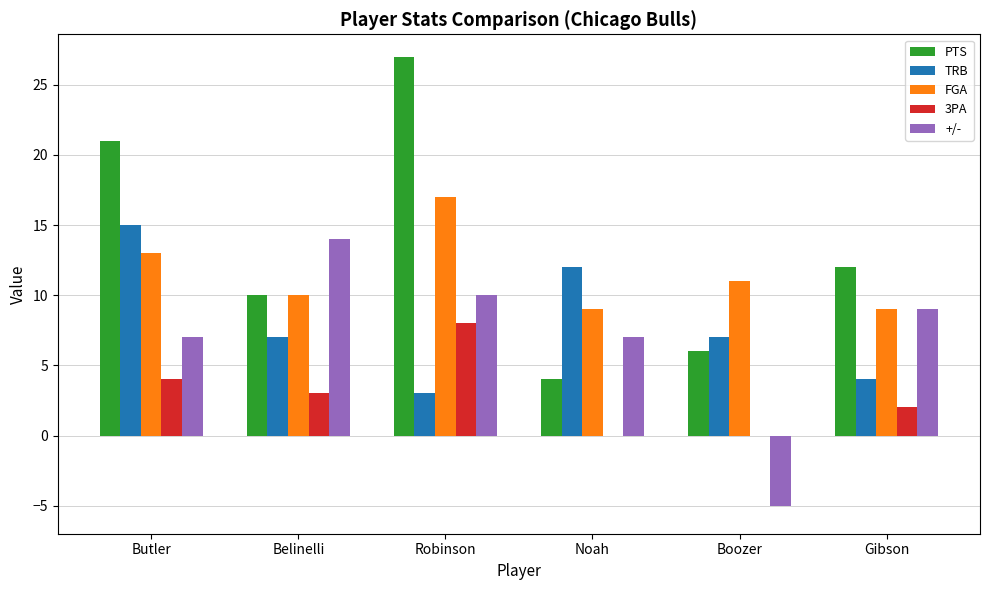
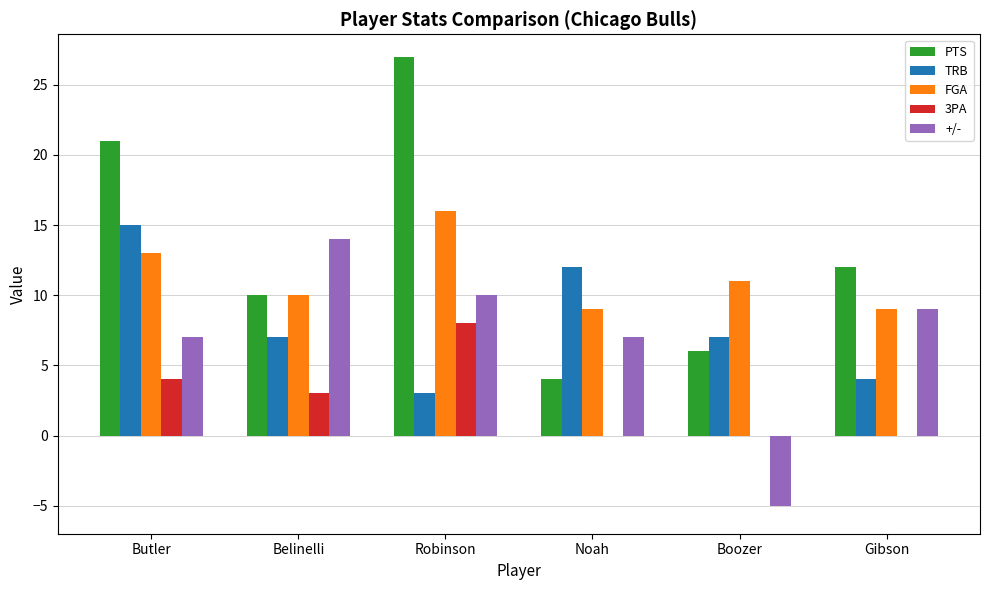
  {
    "PTS": {
      "Butler": 21,
      "Belinelli": 10,
      "Robinson": 27,
      "Noah": 4,
      "Boozer": 6,
      "Gibson": 12
    },
    "TRB": {
      "Butler": 15,
      "Belinelli": 7,
      "Robinson": 3,
      "Noah": 12,
      "Boozer": 7,
      "Gibson": 4
    },
    "FGA": {
      "Butler": 13,
      "Belinelli": 10,
-     "Robinson": 17,
+     "Robinson": 16,
      "Noah": 9,
      "Boozer": 11,
      "Gibson": 9
    },
    "3PA": {
      "Butler": 4,
      "Belinelli": 3,
      "Robinson": 8,
      "Noah": 0,
      "Boozer": 0,
-     "Gibson": 2
+     "Gibson": 0
    },
    "+/-": {
      "Butler": 7,
      "Belinelli": 14,
      "Robinson": 10,
      "Noah": 7,
      "Boozer": -5,
      "Gibson": 9
    }
  }
